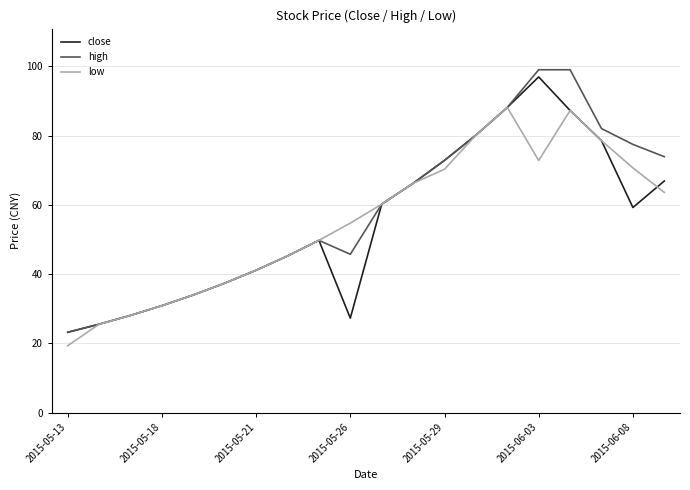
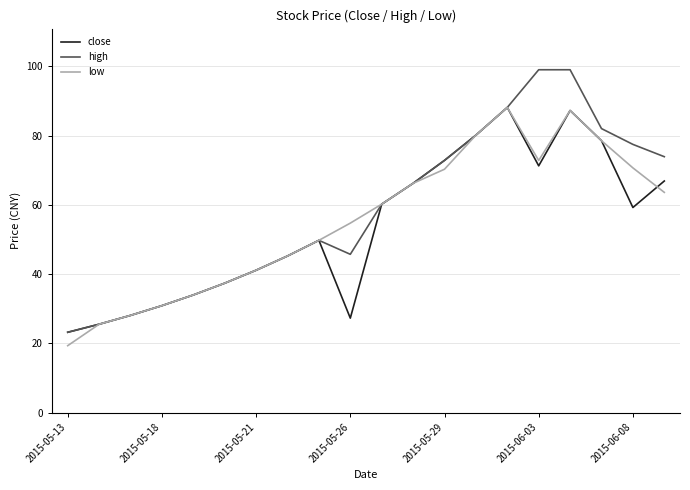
  {
    "close": {
      "2015-05-26": 27,
-     "2015-06-03": 97,
+     "2015-06-03": 71,
      "2015-06-08": 59
    },
    "high": {
      "2015-05-26": 46,
      "2015-06-03": 99,
      "2015-06-08": 77
    },
    "low": {
      "2015-05-13": 19,
      "2015-05-26": 55,
      "2015-05-29": 70,
      "2015-06-03": 73,
      "2015-06-08": 71
    }
  }
